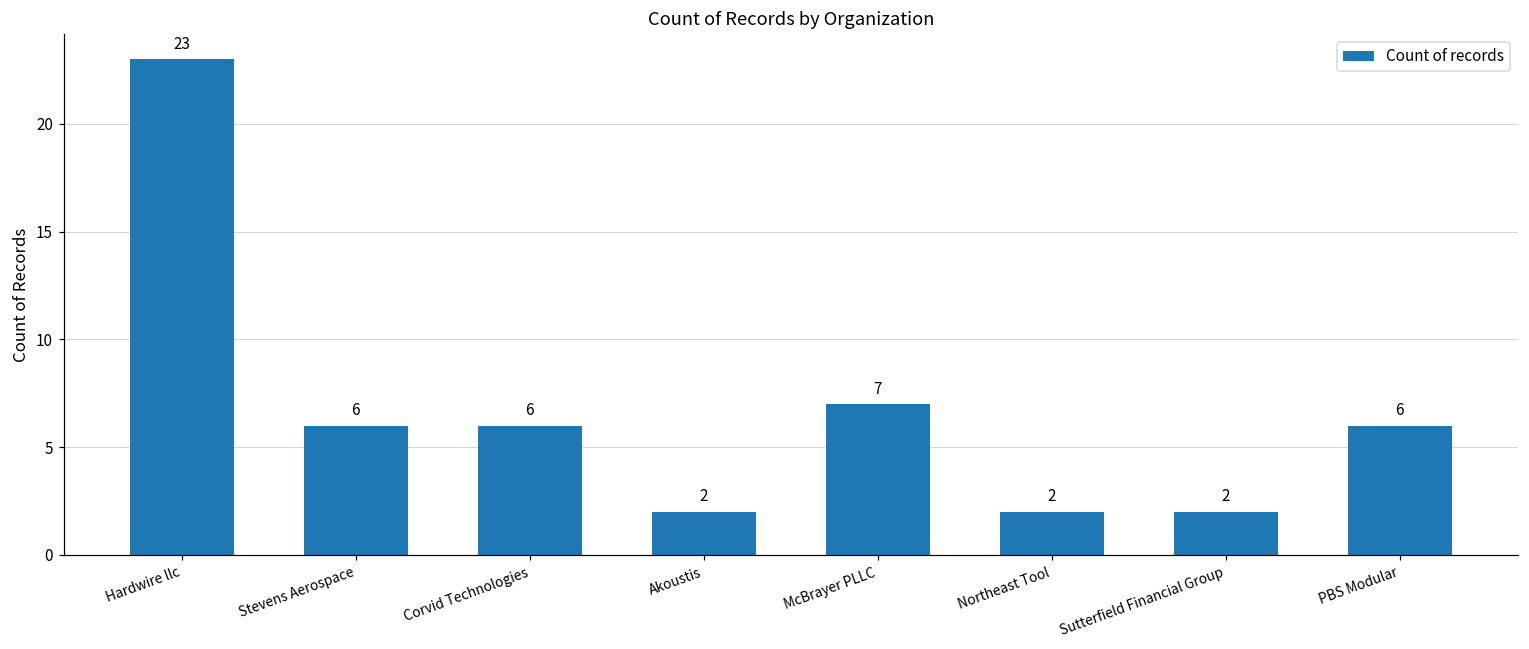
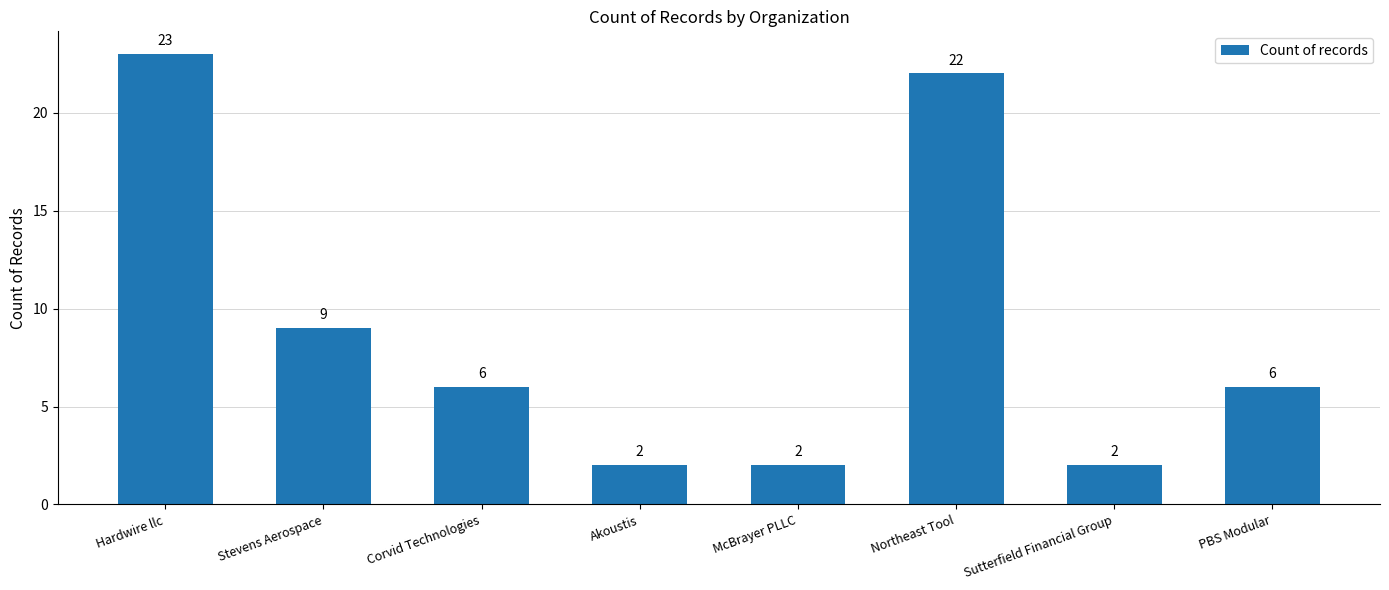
  {
    "Hardwire llc": 23,
-   "Stevens Aerospace": 6,
+   "Stevens Aerospace": 9,
    "Corvid Technologies": 6,
    "Akoustis": 2,
-   "McBrayer PLLC": 7,
-   "Northeast Tool": 2,
+   "McBrayer PLLC": 2,
+   "Northeast Tool": 22,
    "Sutterfield Financial Group": 2,
    "PBS Modular": 6
  }
